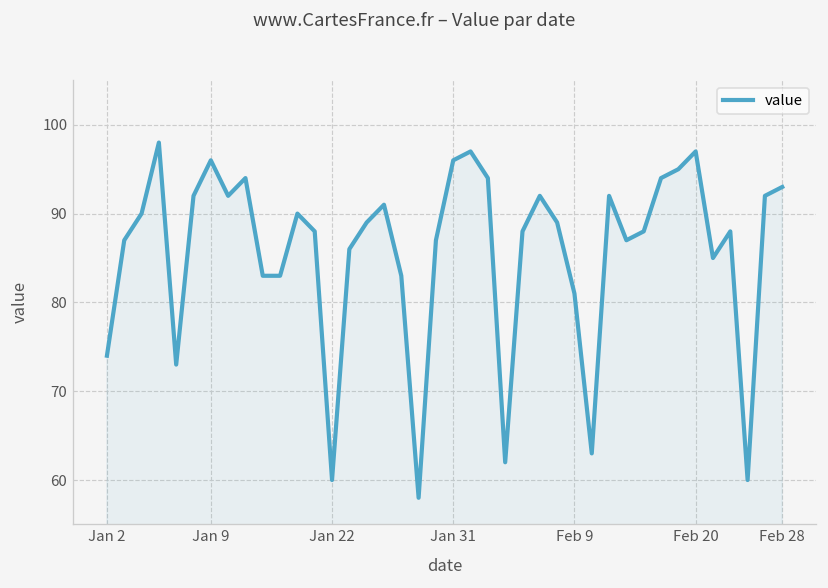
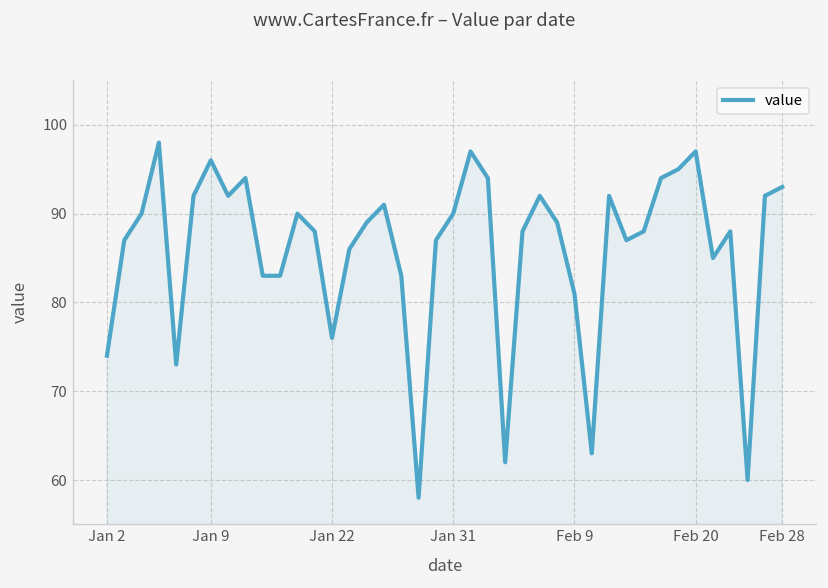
  {
    "Jan 2": 74,
    "Jan 9": 96,
-   "Jan 22": 60,
-   "Jan 31": 96,
+   "Jan 22": 76,
+   "Jan 31": 90,
    "Feb 9": 81,
    "Feb 20": 97,
    "Feb 28": 93
  }
